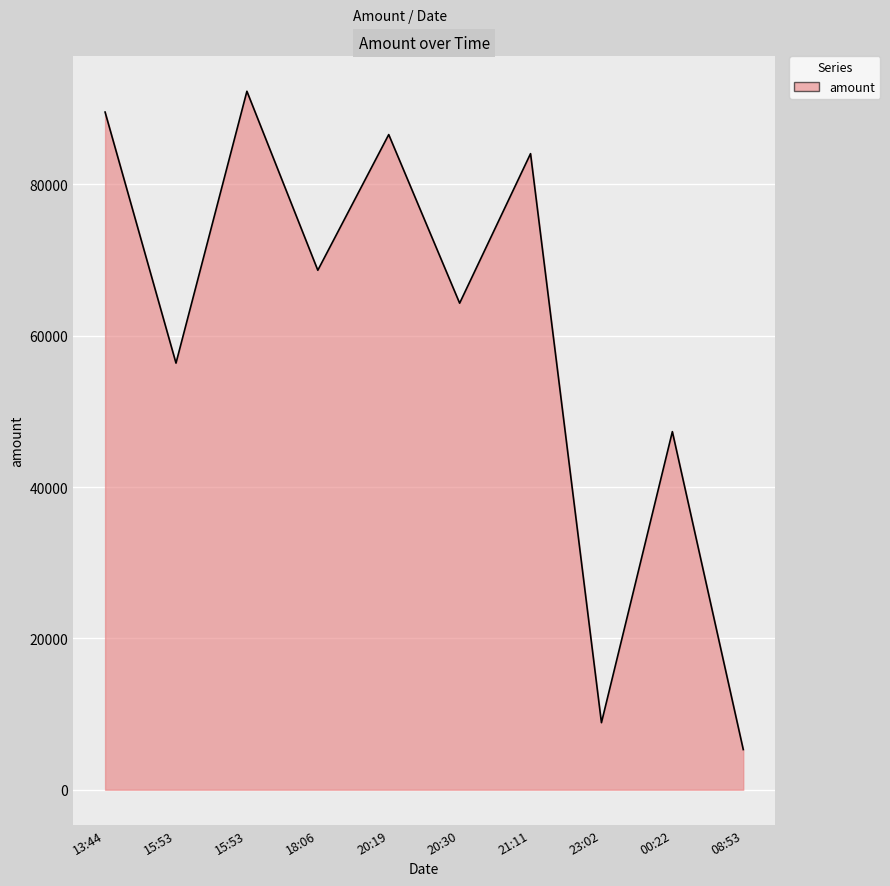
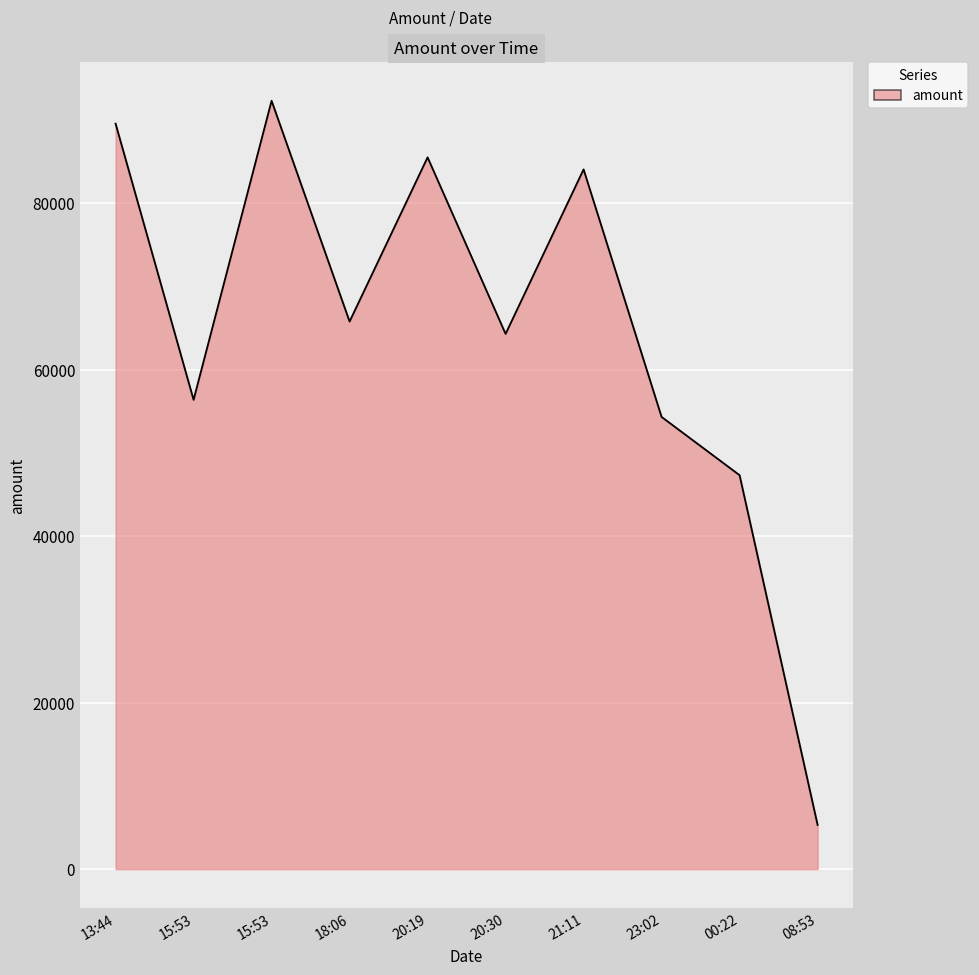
  {
    "13:44": 90000,
-   "18:06": 69000,
-   "20:19": 87000,
+   "18:06": 66000,
+   "20:19": 86000,
    "20:30": 64000,
    "21:11": 84000,
-   "23:02": 9000,
+   "23:02": 54000,
    "00:22": 47000,
    "08:53": 5000
  }
